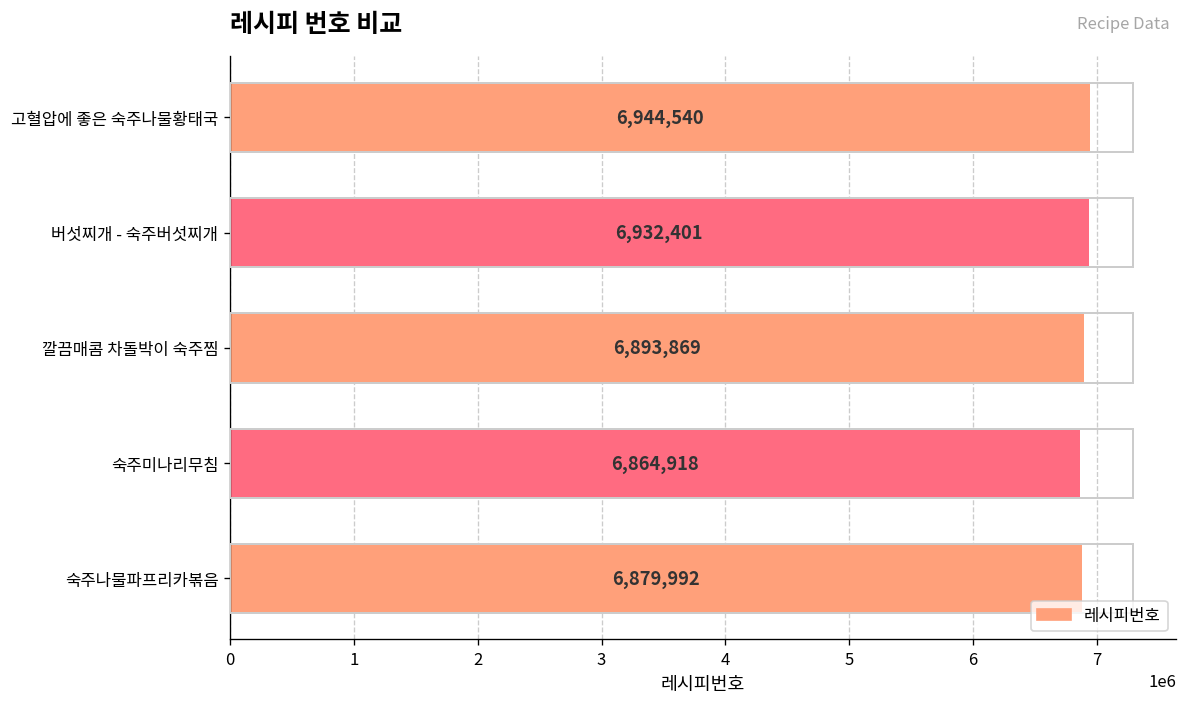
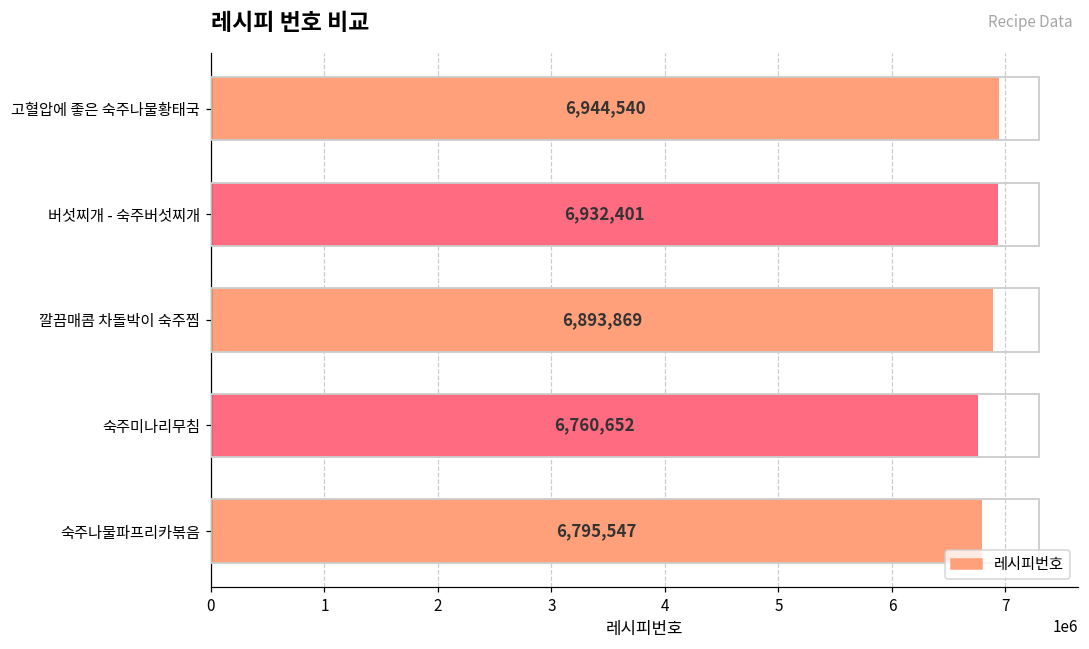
  {
    "고혈압에 좋은 숙주나물황태국": "6,944,540",
    "버섯찌개 - 숙주버섯찌개": "6,932,401",
    "깔끔매콤 차돌박이 숙주찜": "6,893,869",
-   "숙주미나리무침": "6,864,918",
-   "숙주나물파프리카볶음": "6,879,992"
+   "숙주미나리무침": "6,760,652",
+   "숙주나물파프리카볶음": "6,795,547"
  }
